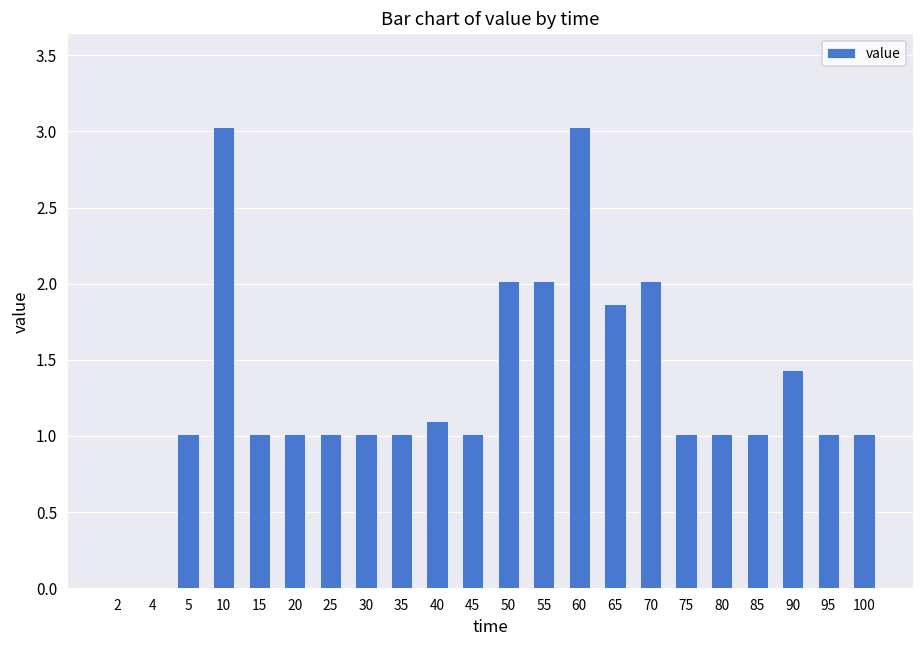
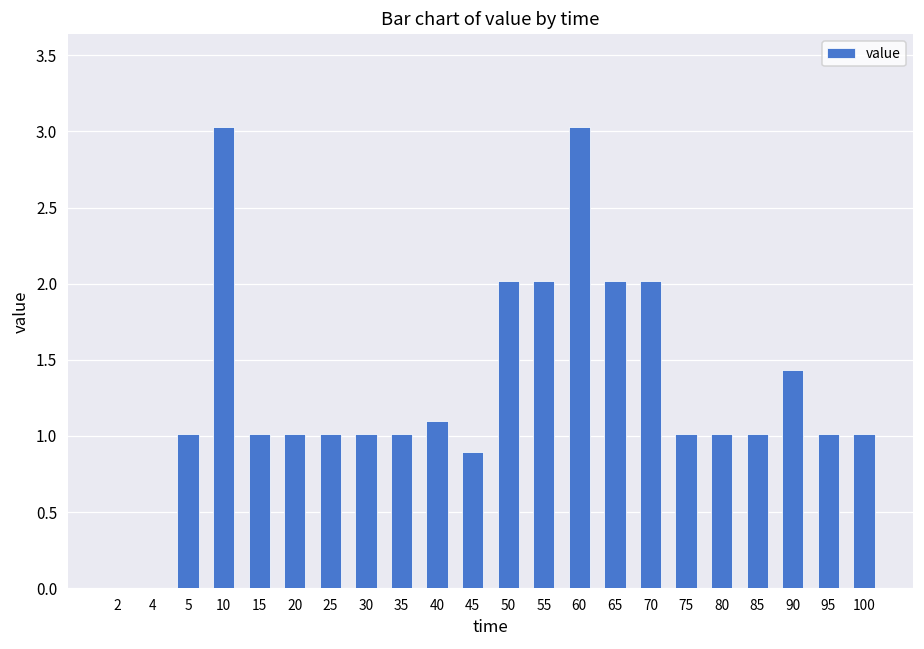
  {
    "2": 0.00,
    "4": 0.00,
    "5": 1.01,
    "10": 3.03,
    "15": 1.01,
    "20": 1.01,
    "25": 1.01,
    "30": 1.01,
    "35": 1.01,
    "40": 1.10,
-   "45": 1.01,
+   "45": 0.90,
    "50": 2.02,
    "55": 2.02,
    "60": 3.03,
-   "65": 1.87,
+   "65": 2.02,
    "70": 2.02,
    "75": 1.01,
    "80": 1.01,
    "85": 1.01,
    "90": 1.43,
    "95": 1.01,
    "100": 1.01
  }
